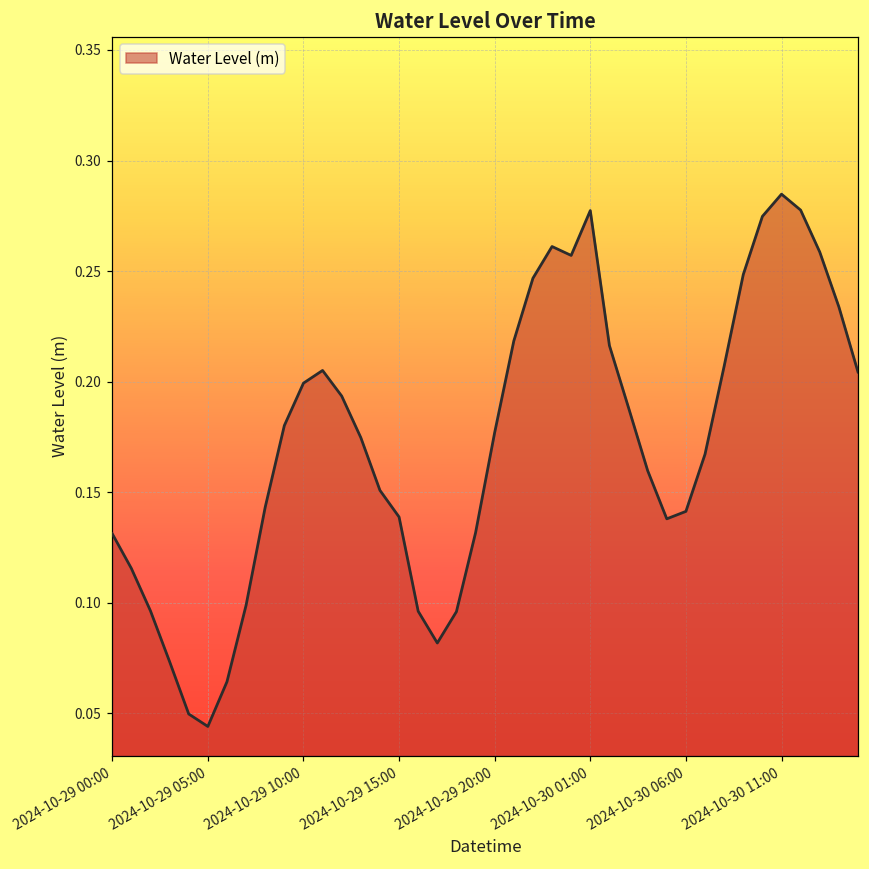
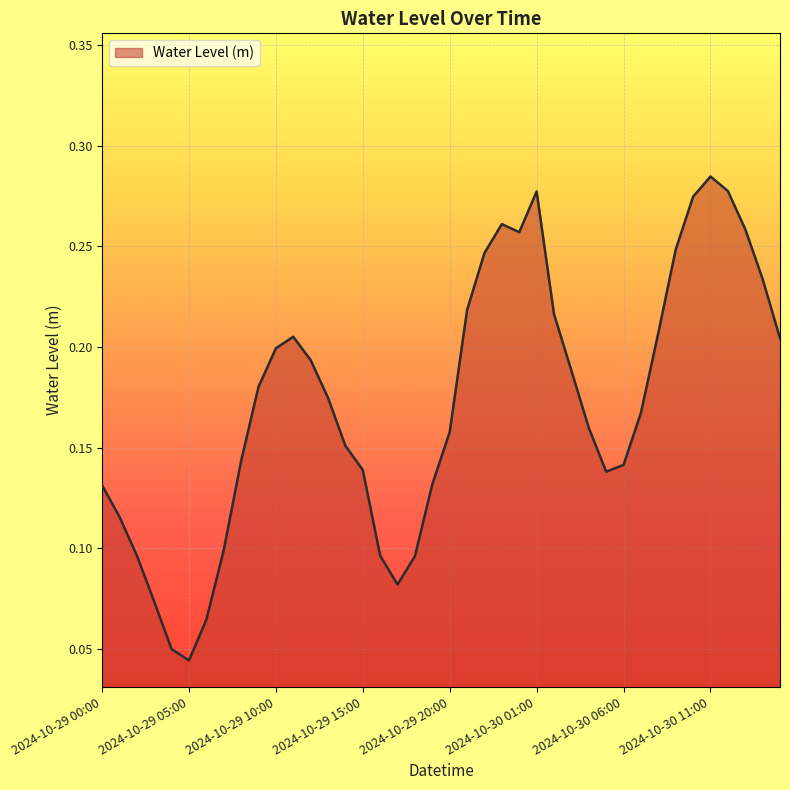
  {
    "2024-10-29 00:00": 0.131,
    "2024-10-29 05:00": 0.044,
    "2024-10-29 10:00": 0.199,
    "2024-10-29 15:00": 0.139,
-   "2024-10-29 20:00": 0.177,
+   "2024-10-29 20:00": 0.158,
    "2024-10-30 01:00": 0.277,
    "2024-10-30 06:00": 0.141,
    "2024-10-30 11:00": 0.285
  }
